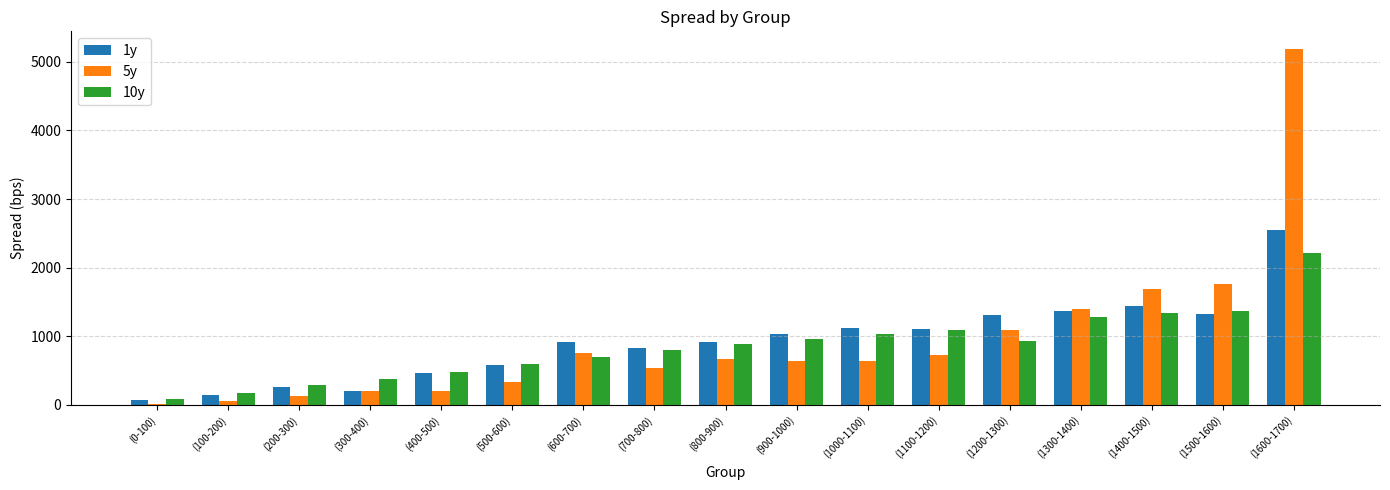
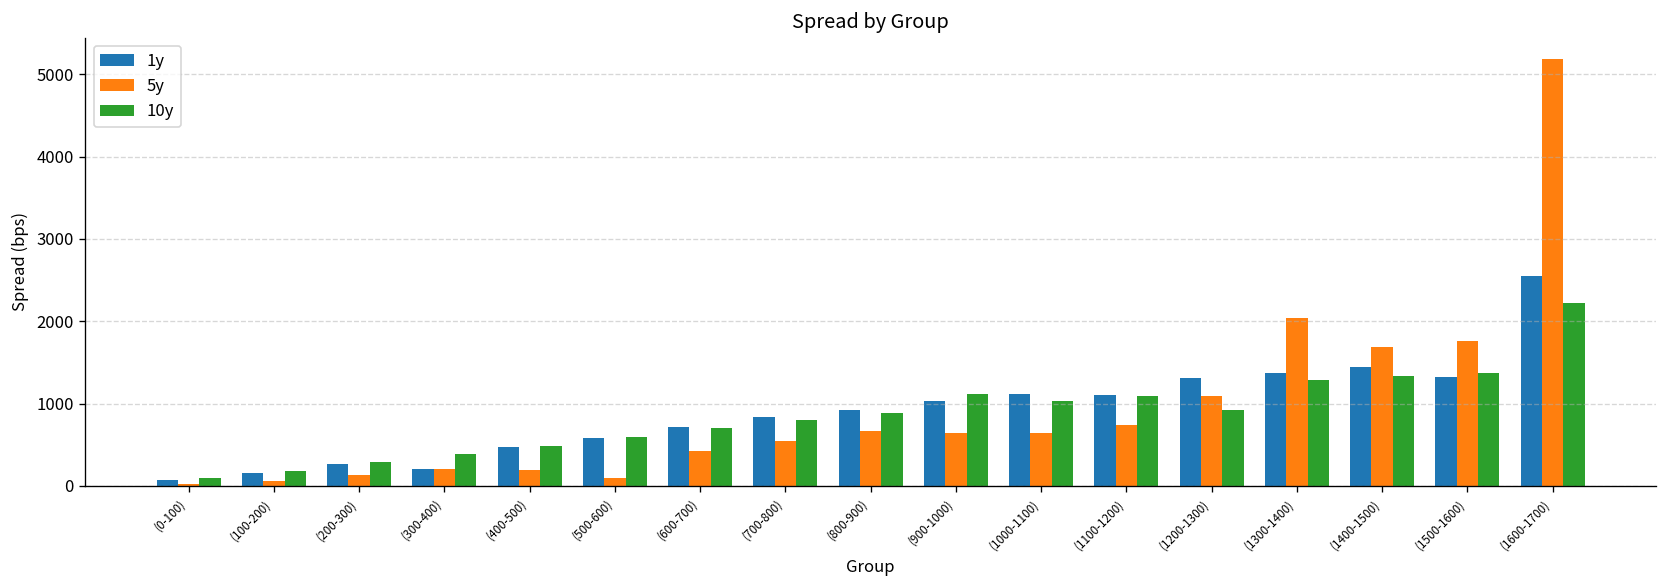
  {
    "1y": {
      "(0-100)": 100,
      "(100-200)": 200,
      "(200-300)": 300,
      "(300-400)": 200,
      "(400-500)": 500,
      "(500-600)": 600,
-     "(600-700)": 900,
+     "(600-700)": 700,
      "(700-800)": 800,
      "(800-900)": 900,
      "(900-1000)": 1000,
      "(1000-1100)": 1100,
      "(1100-1200)": 1100,
      "(1200-1300)": 1300,
      "(1300-1400)": 1400,
      "(1400-1500)": 1400,
      "(1500-1600)": 1300,
      "(1600-1700)": 2600
    },
    "5y": {
      "(100-200)": 100,
      "(200-300)": 100,
      "(300-400)": 200,
      "(400-500)": 200,
-     "(500-600)": 300,
-     "(600-700)": 800,
+     "(500-600)": 100,
+     "(600-700)": 400,
      "(700-800)": 500,
      "(800-900)": 700,
      "(900-1000)": 600,
      "(1000-1100)": 600,
      "(1100-1200)": 700,
      "(1200-1300)": 1100,
-     "(1300-1400)": 1400,
+     "(1300-1400)": 2000,
      "(1400-1500)": 1700,
      "(1500-1600)": 1800,
      "(1600-1700)": 5200
    },
    "10y": {
      "(0-100)": 100,
      "(100-200)": 200,
      "(200-300)": 300,
      "(300-400)": 400,
      "(400-500)": 500,
      "(500-600)": 600,
      "(600-700)": 700,
      "(700-800)": 800,
      "(800-900)": 900,
-     "(900-1000)": 1000,
+     "(900-1000)": 1100,
      "(1000-1100)": 1000,
      "(1100-1200)": 1100,
      "(1200-1300)": 900,
      "(1300-1400)": 1300,
      "(1400-1500)": 1300,
      "(1500-1600)": 1400,
      "(1600-1700)": 2200
    }
  }
